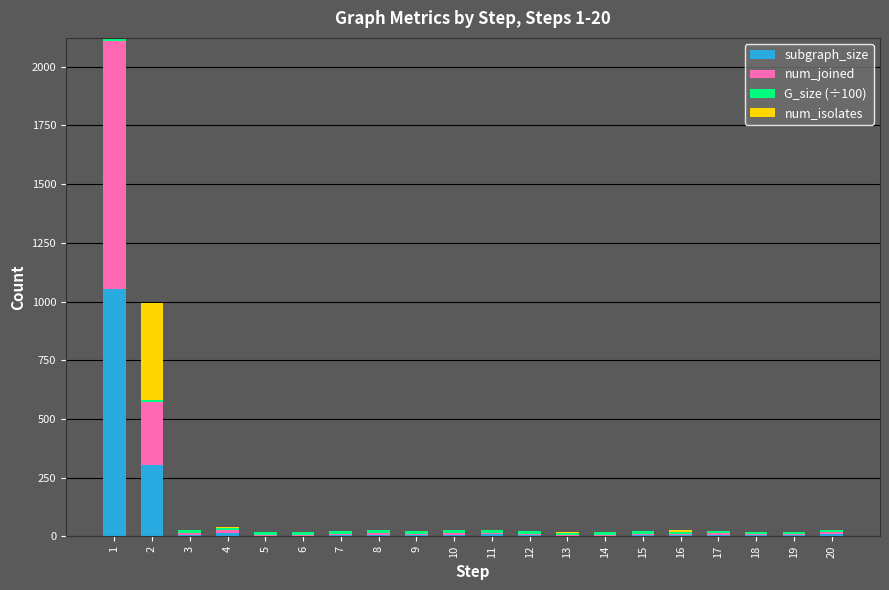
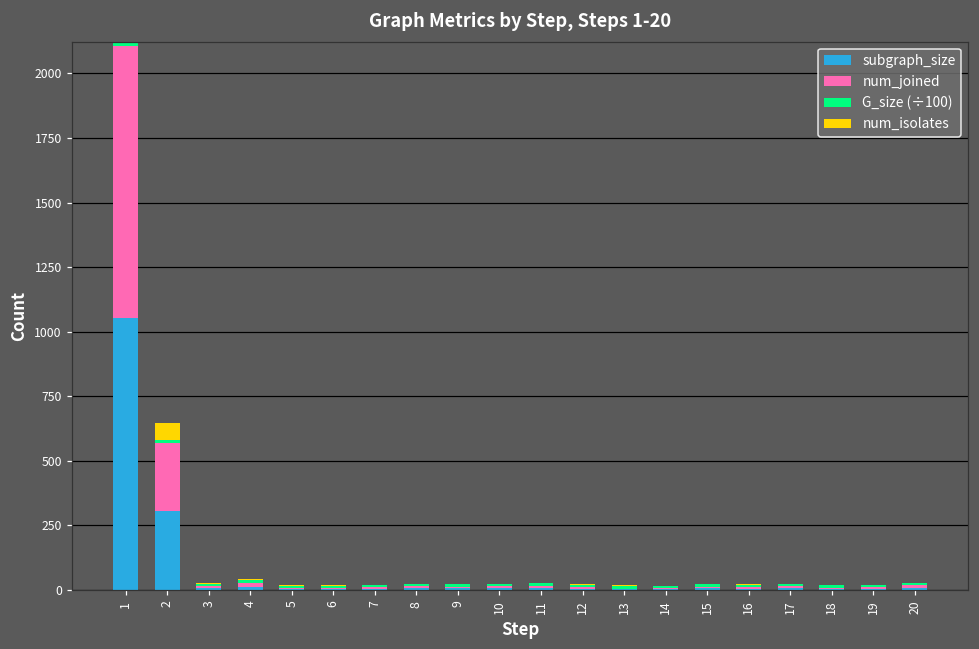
  {
    "subgraph_size": {
      "1": 1050,
      "2": 310,
      "4": 10
    },
    "num_joined": {
      "1": 1050,
      "2": 270,
      "4": 10
    },
    "G_size (÷100)": {
      "1": 20,
      "2": 10,
      "3": 10,
      "4": 10,
      "5": 10,
      "6": 10,
      "7": 10,
      "8": 10,
      "9": 10,
      "10": 10,
      "11": 10,
      "12": 10,
      "13": 10,
      "14": 10,
      "15": 10
    },
    "num_isolates": {
      "1": 0,
-     "2": 410,
+     "2": 70,
      "7": 0,
      "8": 0,
      "9": 0,
      "10": 0,
      "14": 0,
      "15": 0,
      "17": 0,
      "19": 0,
      "20": 0
    }
  }
